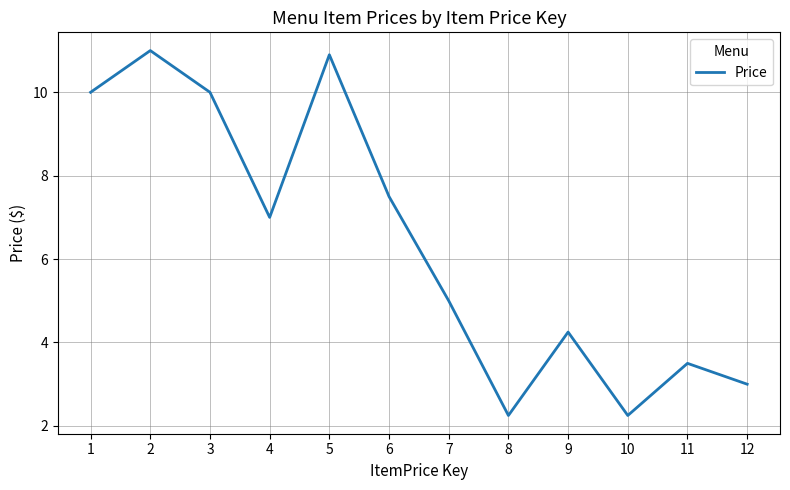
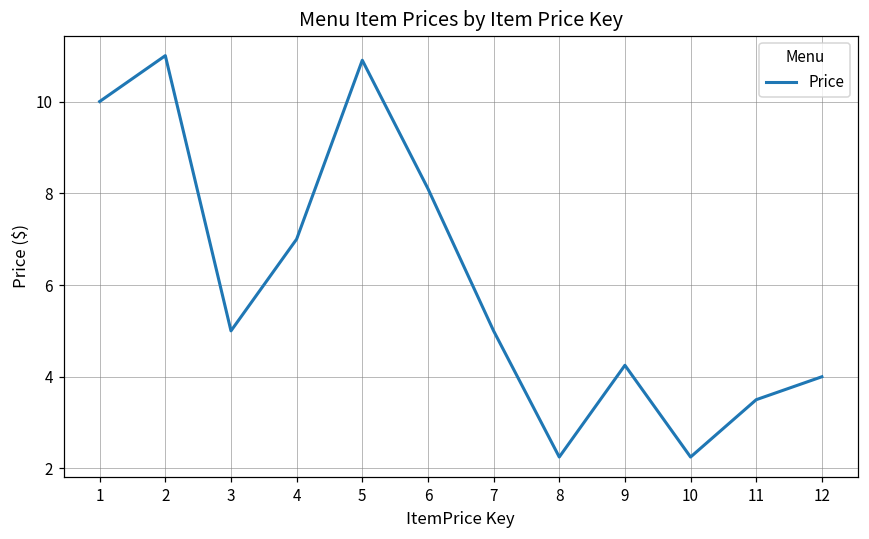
  {
    "1": 10.0,
    "2": 11.0,
-   "3": 10,
+   "3": 5,
    "4": 7.0,
    "5": 10.9,
-   "6": 7.5,
+   "6": 8.1,
    "7": 5.0,
    "8": 2.3,
    "9": 4.3,
    "10": 2.3,
    "11": 3.5,
-   "12": 3
+   "12": 4
  }
